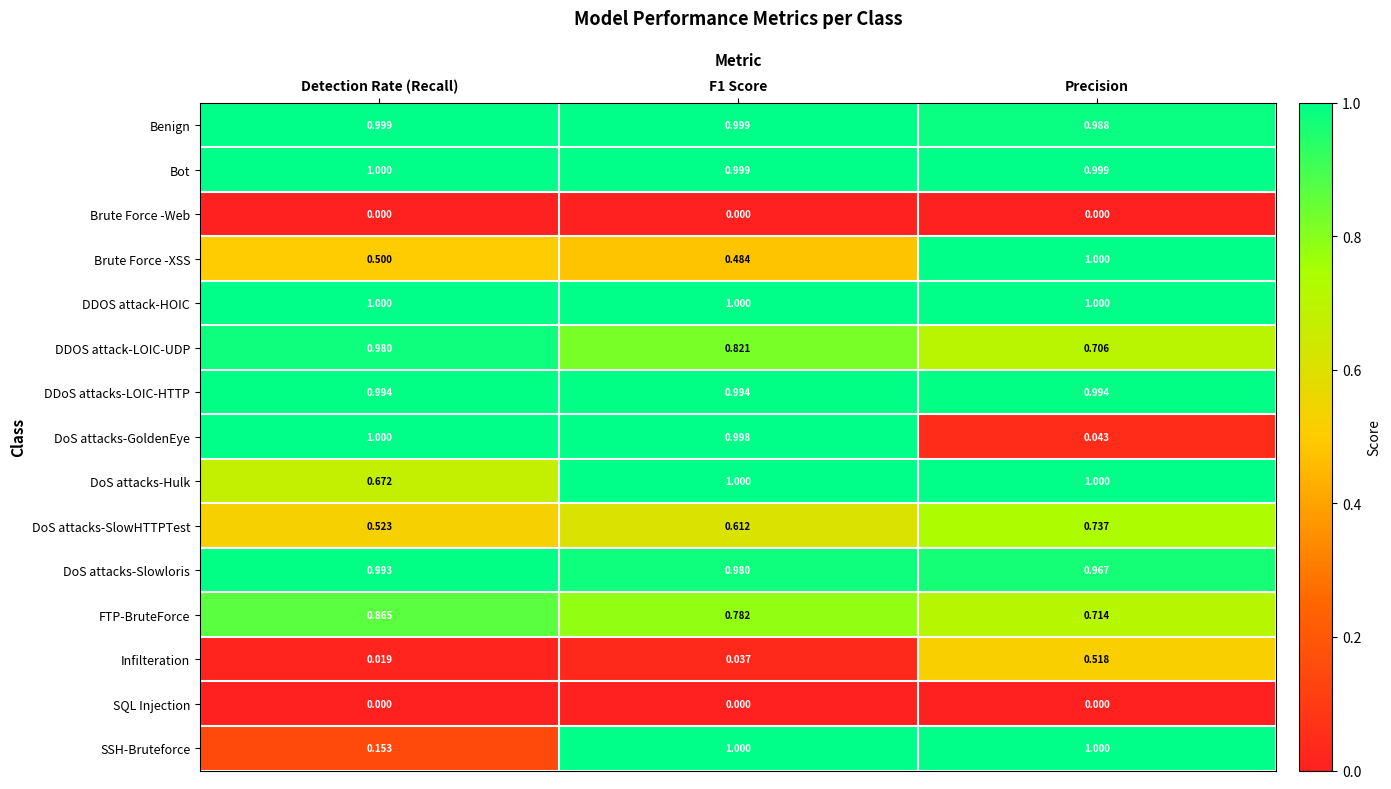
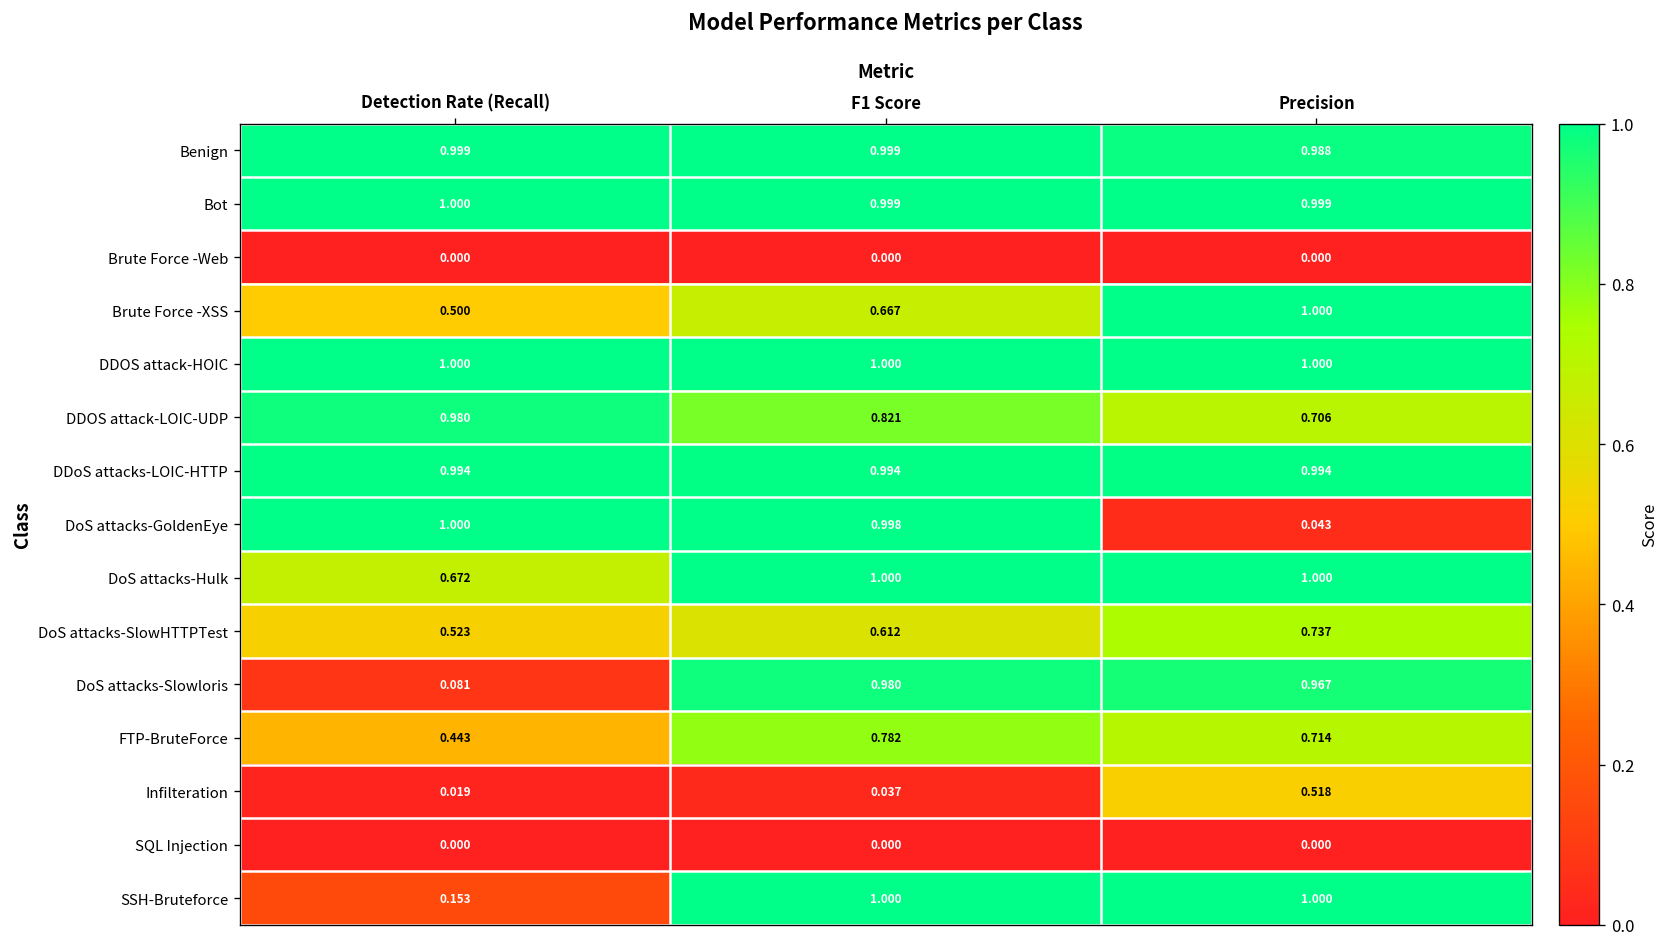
  {
    "Benign": {
      "Detection Rate (Recall)": 0.999,
      "F1 Score": 0.999,
      "Precision": 0.988
    },
    "Bot": {
      "Detection Rate (Recall)": 1.000,
      "F1 Score": 0.999,
      "Precision": 0.999
    },
    "Brute Force -Web": {
      "Detection Rate (Recall)": 0.000,
      "F1 Score": 0.000,
      "Precision": 0.000
    },
    "Brute Force -XSS": {
      "Detection Rate (Recall)": 0.500,
-     "F1 Score": 0.484,
+     "F1 Score": 0.667,
      "Precision": 1.000
    },
    "DDOS attack-HOIC": {
      "Detection Rate (Recall)": 1.000,
      "F1 Score": 1.000,
      "Precision": 1.000
    },
    "DDOS attack-LOIC-UDP": {
      "Detection Rate (Recall)": 0.980,
      "F1 Score": 0.821,
      "Precision": 0.706
    },
    "DDoS attacks-LOIC-HTTP": {
      "Detection Rate (Recall)": 0.994,
      "F1 Score": 0.994,
      "Precision": 0.994
    },
    "DoS attacks-GoldenEye": {
      "Detection Rate (Recall)": 1.000,
      "F1 Score": 0.998,
      "Precision": 0.043
    },
    "DoS attacks-Hulk": {
      "Detection Rate (Recall)": 0.672,
      "F1 Score": 1.000,
      "Precision": 1.000
    },
    "DoS attacks-SlowHTTPTest": {
      "Detection Rate (Recall)": 0.523,
      "F1 Score": 0.612,
      "Precision": 0.737
    },
    "DoS attacks-Slowloris": {
-     "Detection Rate (Recall)": 0.993,
+     "Detection Rate (Recall)": 0.081,
      "F1 Score": 0.980,
      "Precision": 0.967
    },
    "FTP-BruteForce": {
-     "Detection Rate (Recall)": 0.865,
+     "Detection Rate (Recall)": 0.443,
      "F1 Score": 0.782,
      "Precision": 0.714
    },
    "Infilteration": {
      "Detection Rate (Recall)": 0.019,
      "F1 Score": 0.037,
      "Precision": 0.518
    },
    "SQL Injection": {
      "Detection Rate (Recall)": 0.000,
      "F1 Score": 0.000,
      "Precision": 0.000
    },
    "SSH-Bruteforce": {
      "Detection Rate (Recall)": 0.153,
      "F1 Score": 1.000,
      "Precision": 1.000
    }
  }
